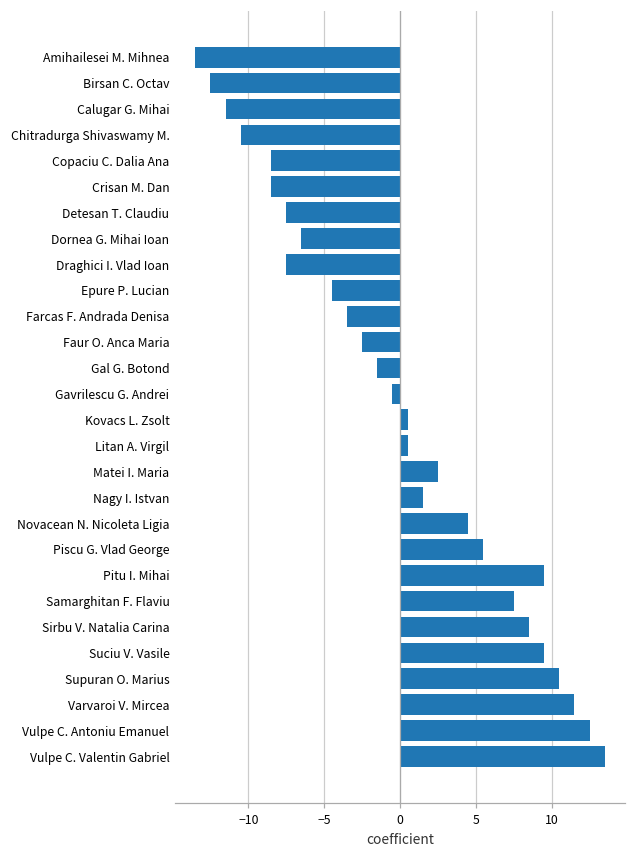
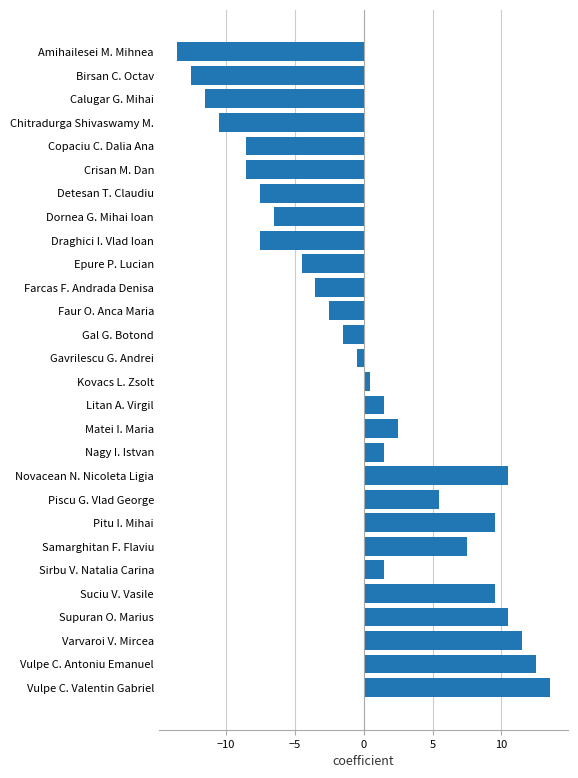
  {
    "Amihailesei M. Mihnea": -13.5,
    "Birsan C. Octav": -12.5,
    "Calugar G. Mihai": -11.5,
    "Chitradurga Shivaswamy M.": -10.5,
    "Copaciu C. Dalia Ana": -8.5,
    "Crisan M. Dan": -8.5,
    "Detesan T. Claudiu": -7.5,
    "Dornea G. Mihai Ioan": -6.5,
    "Draghici I. Vlad Ioan": -7.5,
    "Epure P. Lucian": -4.5,
    "Farcas F. Andrada Denisa": -3.5,
    "Faur O. Anca Maria": -2.5,
    "Gal G. Botond": -1.5,
    "Gavrilescu G. Andrei": -0.5,
    "Kovacs L. Zsolt": 0.5,
-   "Litan A. Virgil": 0.5,
+   "Litan A. Virgil": 1.5,
    "Matei I. Maria": 2.5,
    "Nagy I. Istvan": 1.5,
-   "Novacean N. Nicoleta Ligia": 4.5,
+   "Novacean N. Nicoleta Ligia": 10.5,
    "Piscu G. Vlad George": 5.5,
    "Pitu I. Mihai": 9.5,
    "Samarghitan F. Flaviu": 7.5,
-   "Sirbu V. Natalia Carina": 8.5,
+   "Sirbu V. Natalia Carina": 1.5,
    "Suciu V. Vasile": 9.5,
    "Supuran O. Marius": 10.5,
    "Varvaroi V. Mircea": 11.5,
    "Vulpe C. Antoniu Emanuel": 12.5,
    "Vulpe C. Valentin Gabriel": 13.5
  }
